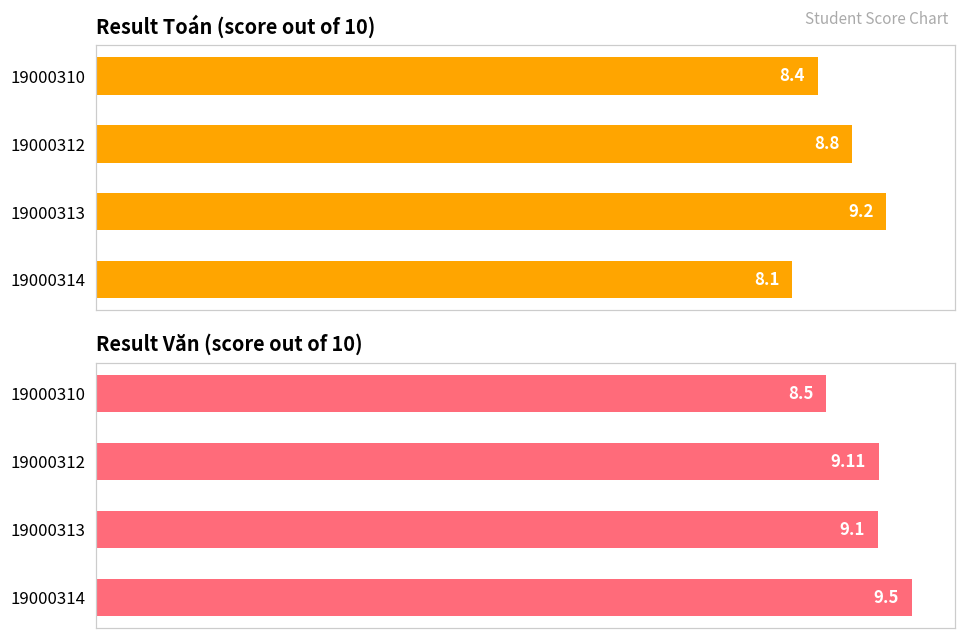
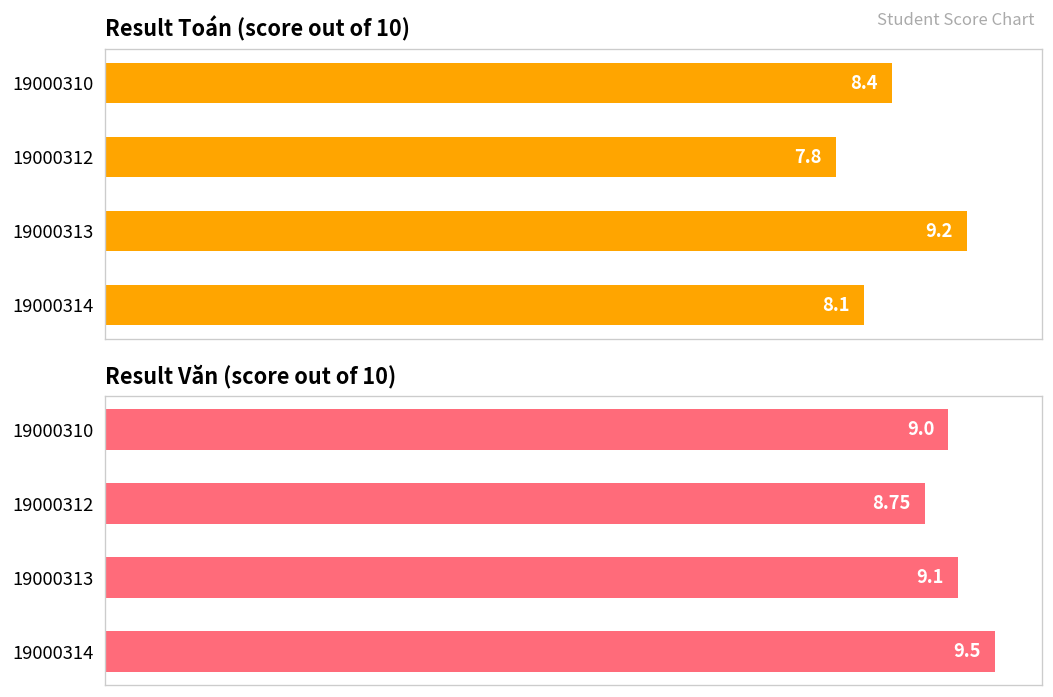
  {
    "Result Toán (score out of 10)": {
      "19000310": 8.4,
-     "19000312": 8.8,
+     "19000312": 7.8,
      "19000313": 9.2,
      "19000314": 8.1
    },
    "Result Văn (score out of 10)": {
-     "19000310": 8.5,
-     "19000312": 9.11,
+     "19000310": 9.0,
+     "19000312": 8.75,
      "19000313": 9.1,
      "19000314": 9.5
    }
  }
